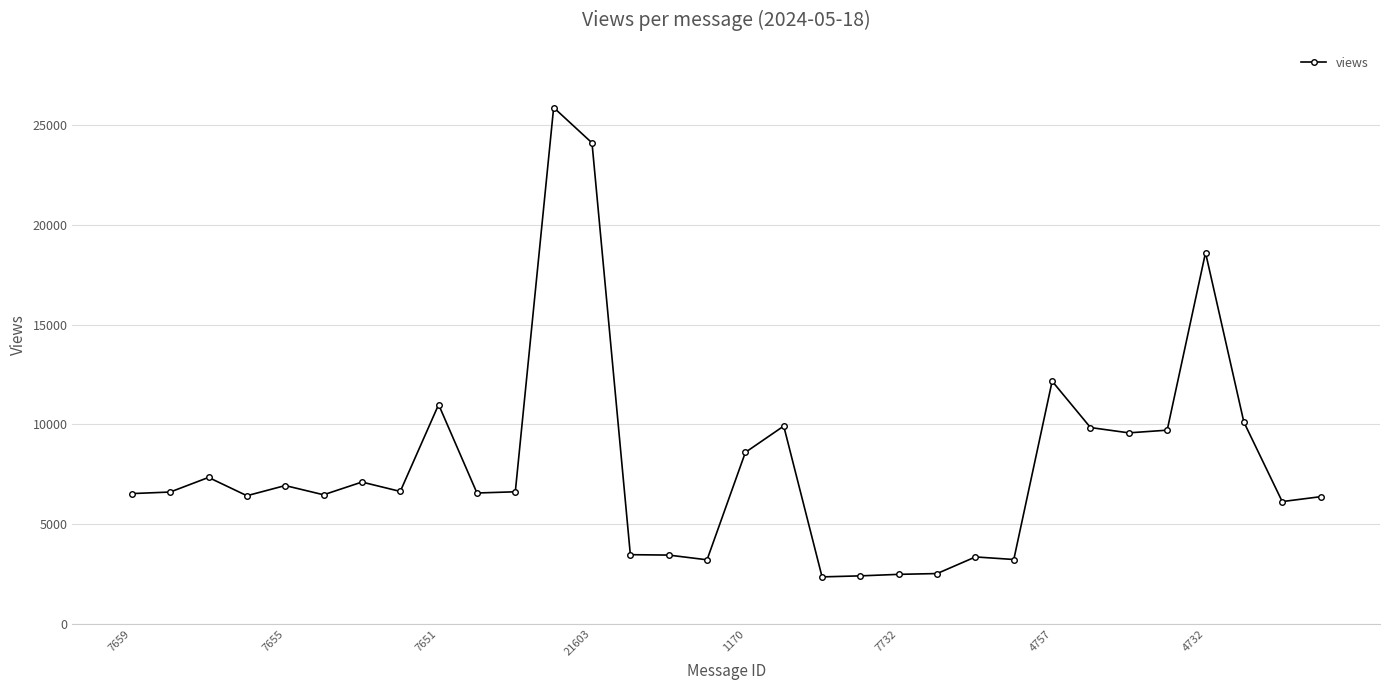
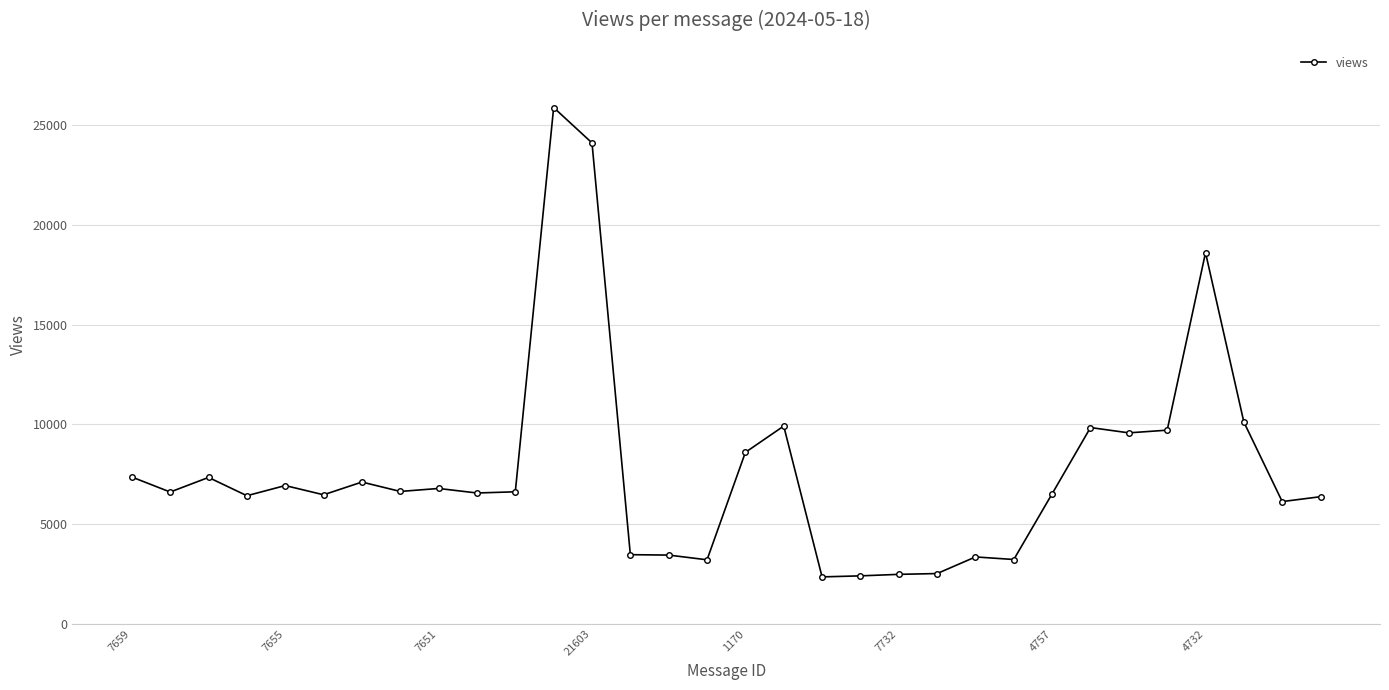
  {
-   "7659": 6500,
+   "7659": 7400,
    "7655": 6900,
-   "7651": 11000,
+   "7651": 6800,
    "21603": 24100,
    "1170": 8600,
    "7732": 2500,
-   "4757": 12200,
+   "4757": 6500,
    "4732": 18600
  }
